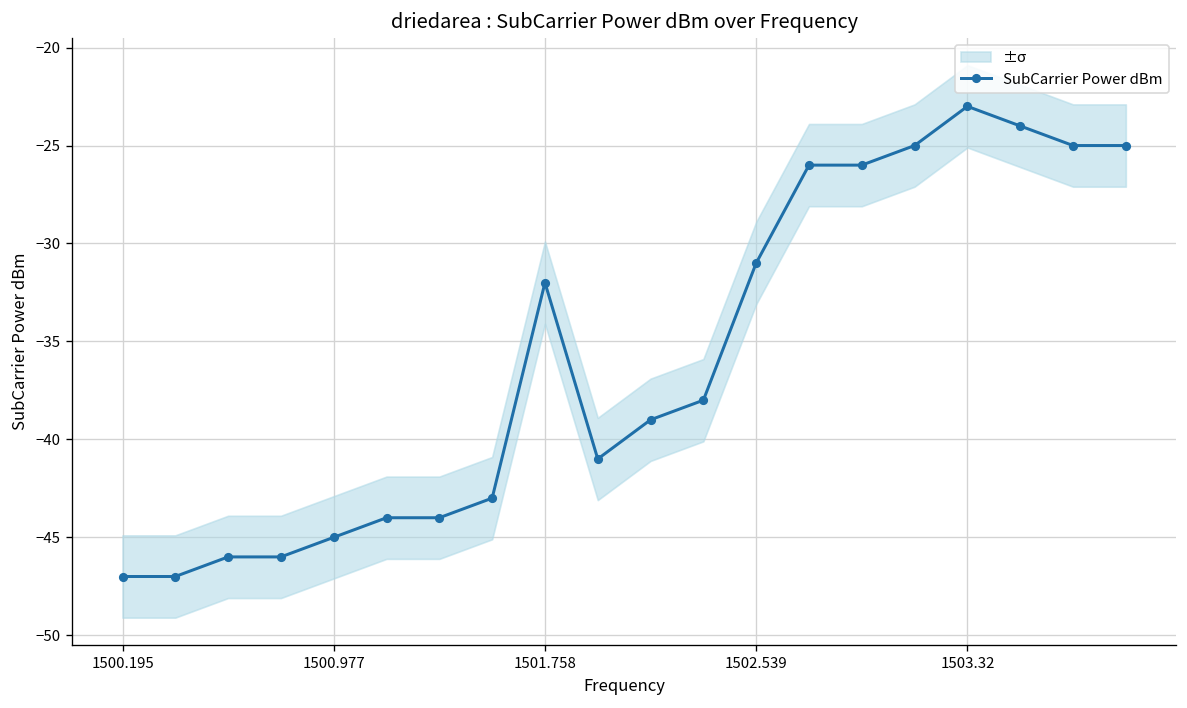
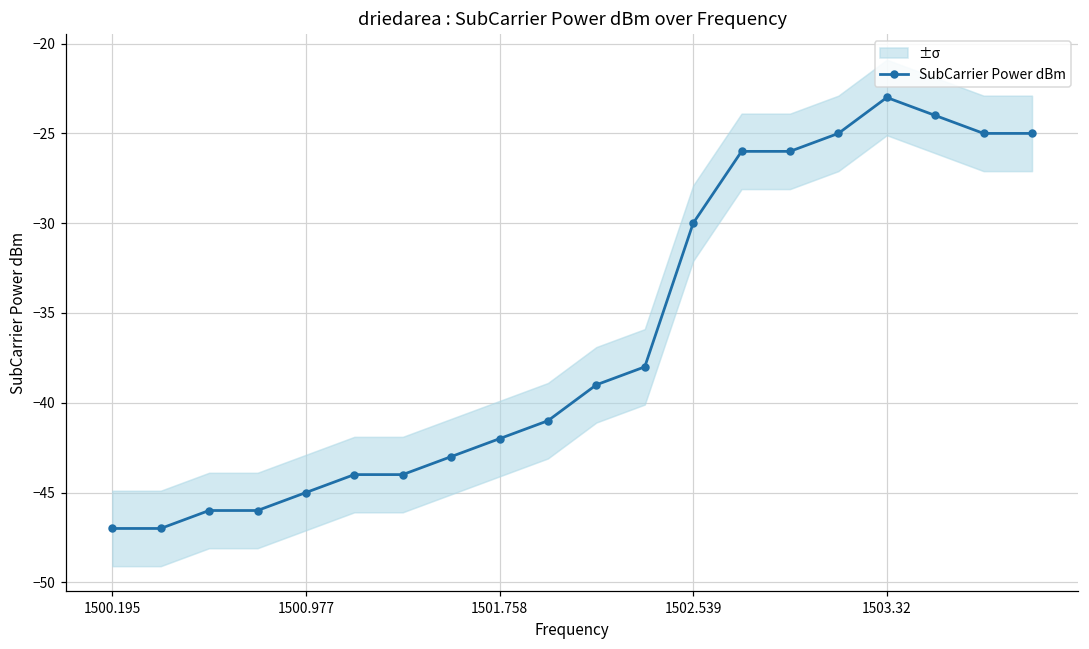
  {
    "SubCarrier Power dBm": {
      "1500.195": -47,
      "1500.977": -45,
-     "1501.758": -32,
-     "1502.539": -31,
+     "1501.758": -42,
+     "1502.539": -30,
      "1503.32": -23
    }
  }
